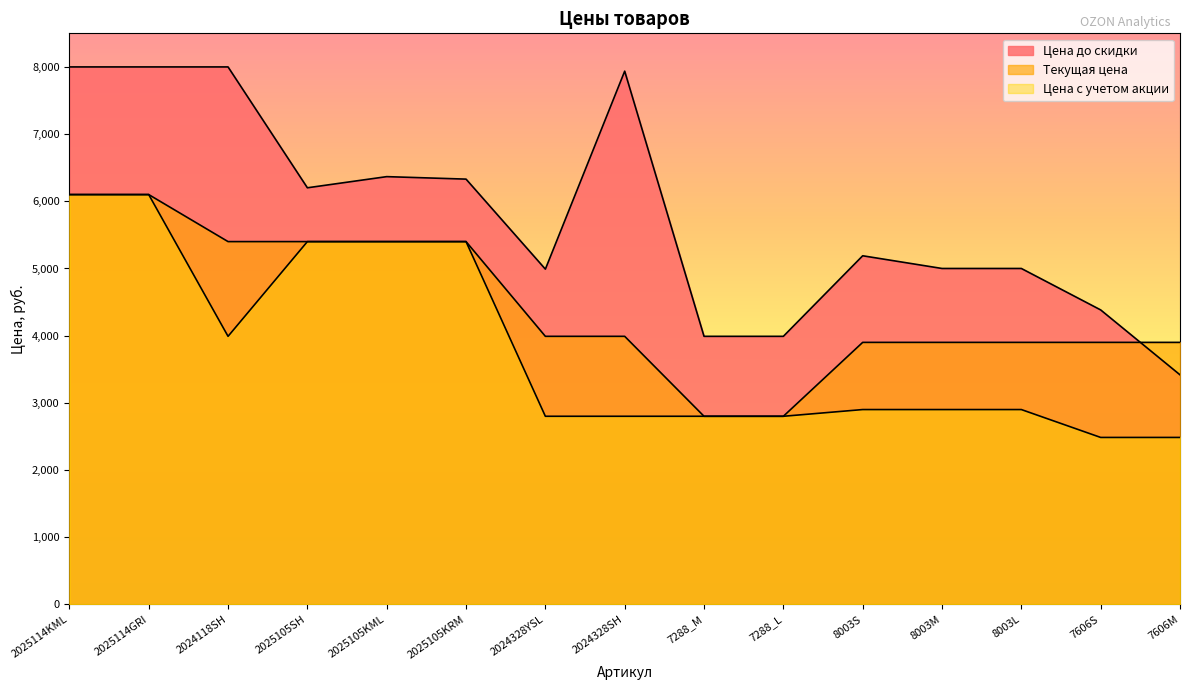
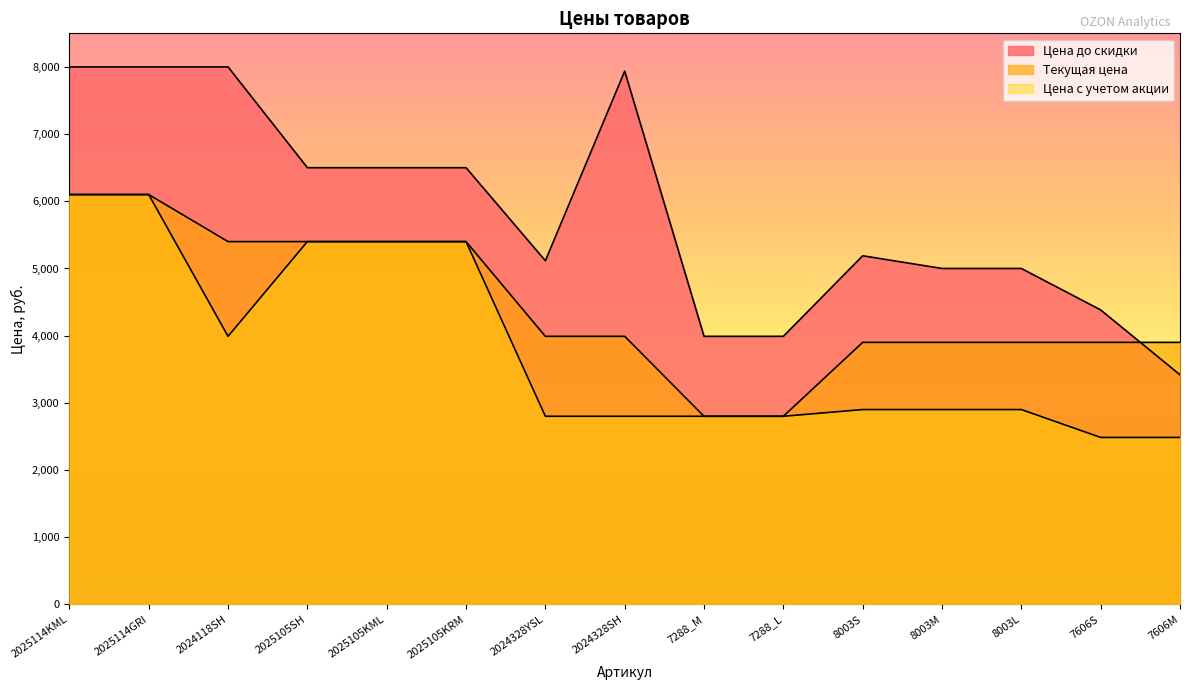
  {
    "Цена до скидки": {
      "2025114KML": "8,000",
      "2025114GRI": "8,000",
      "2024118SH": "8,000",
-     "2025105SH": "6,200",
-     "2025105KML": "6,400",
-     "2025105KRM": "6,300",
-     "2024328YSL": "5,000",
+     "2025105SH": "6,500",
+     "2025105KML": "6,500",
+     "2025105KRM": "6,500",
+     "2024328YSL": "5,100",
      "2024328SH": "7,900",
      "7288_M": "4,000",
      "7288_L": "4,000",
      "8003S": "5,200",
      "8003M": "5,000",
      "8003L": "5,000",
      "7606S": "4,400",
      "7606M": "3,400"
    }
  }
